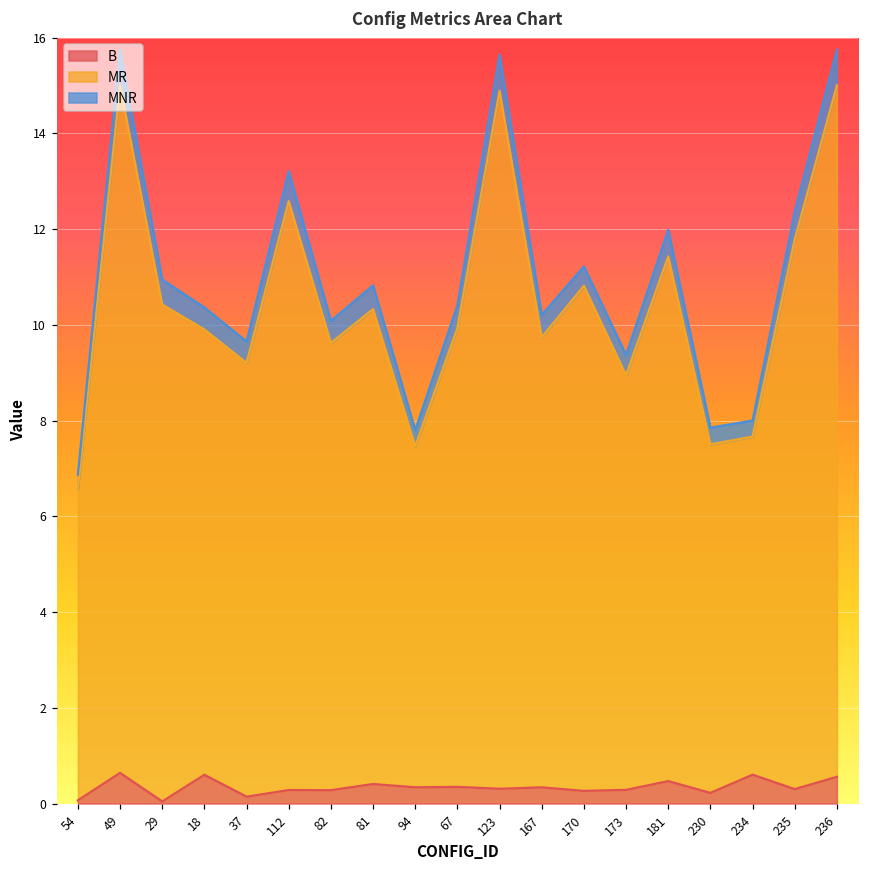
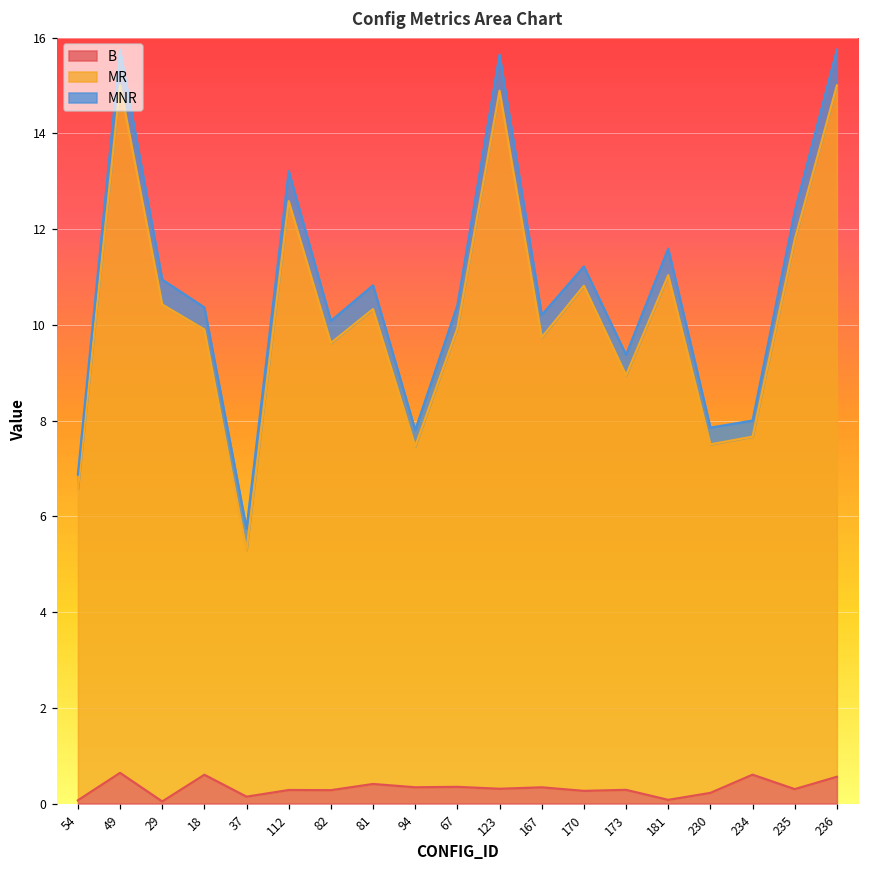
  {
    "B": {
      "54": 0.1,
      "49": 0.6,
      "29": 0.0,
      "18": 0.6,
      "37": 0.1,
      "112": 0.3,
      "82": 0.3,
      "81": 0.4,
      "94": 0.3,
      "67": 0.3,
      "123": 0.3,
      "167": 0.3,
      "170": 0.3,
      "173": 0.3,
-     "181": 0.5,
+     "181": 0.1,
      "230": 0.2,
      "234": 0.6,
      "235": 0.3,
      "236": 0.6
    },
    "MR": {
      "54": 6.5,
      "29": 10.4,
      "18": 9.3,
-     "37": 9.1,
+     "37": 5.2,
      "112": 12.3,
      "82": 9.3,
      "81": 9.9,
      "94": 7.1,
      "67": 9.6,
      "123": 14.6,
      "167": 9.4,
      "170": 10.6,
      "173": 8.7,
      "181": 11.0,
      "230": 7.3,
      "234": 7.1,
      "235": 11.5,
      "236": 14.4
    },
    "MNR": {
      "54": 0.3,
      "29": 0.5,
      "18": 0.5,
      "37": 0.4,
      "112": 0.6,
      "82": 0.5,
      "81": 0.5,
      "94": 0.3,
      "67": 0.5,
      "123": 0.8,
      "167": 0.5,
      "170": 0.4,
      "173": 0.4,
      "181": 0.6,
      "230": 0.3,
      "234": 0.3,
      "235": 0.6,
      "236": 0.7
    }
  }
